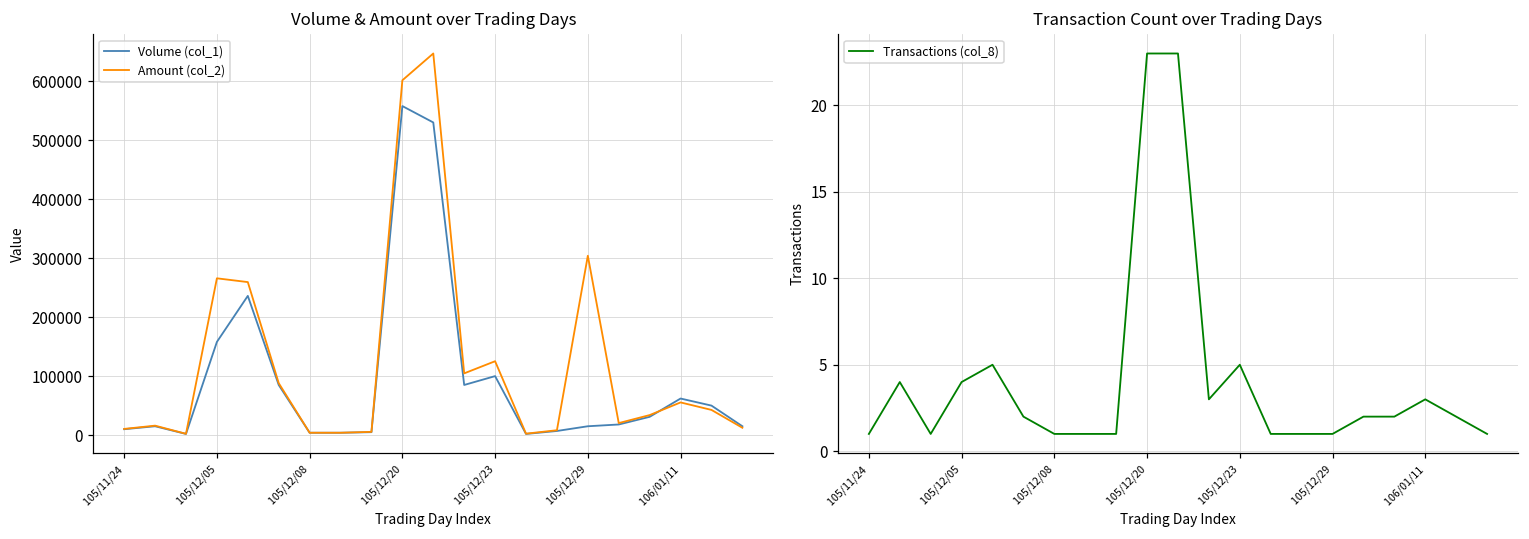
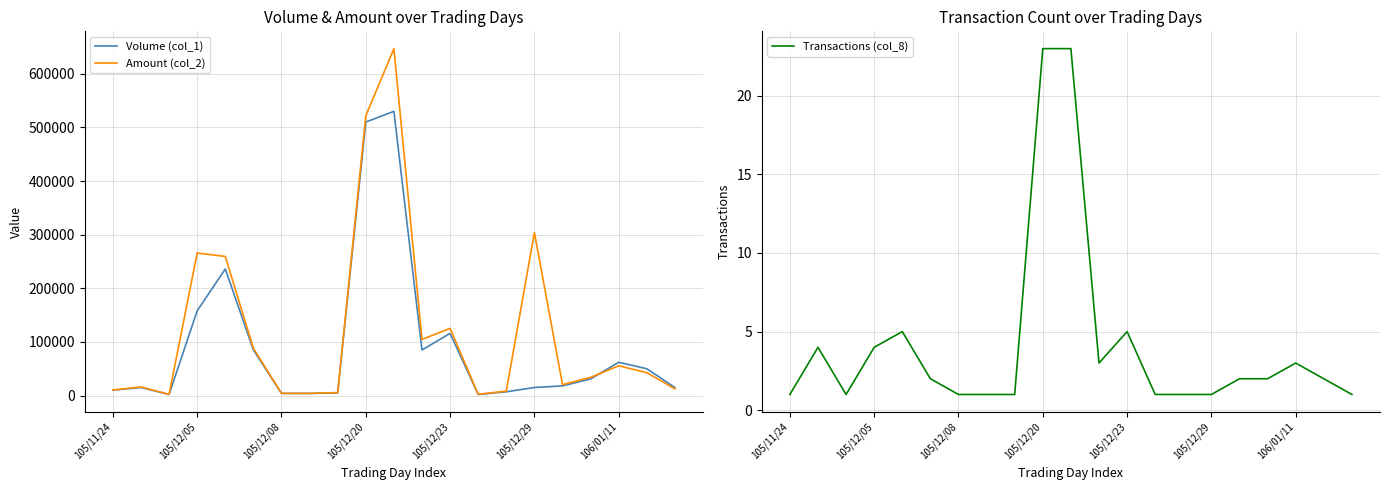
  {
    "Volume & Amount over Trading Days": {
      "Volume (col_1)": {
        "105/12/05": 160000,
-       "105/12/20": 560000,
-       "105/12/23": 100000,
+       "105/12/20": 510000,
+       "105/12/23": 120000,
        "105/12/29": 20000,
        "106/01/11": 60000
      },
      "Amount (col_2)": {
        "105/12/05": 270000,
-       "105/12/20": 600000,
+       "105/12/20": 520000,
        "105/12/23": 130000,
        "105/12/29": 300000,
        "106/01/11": 60000
      }
    },
    "Transaction Count over Trading Days": {
      "105/11/24": 1.0,
      "105/12/05": 4.0,
      "105/12/08": 1.0,
      "105/12/20": 23.0,
      "105/12/23": 5.0,
      "105/12/29": 1.0,
      "106/01/11": 3.0
    }
  }
